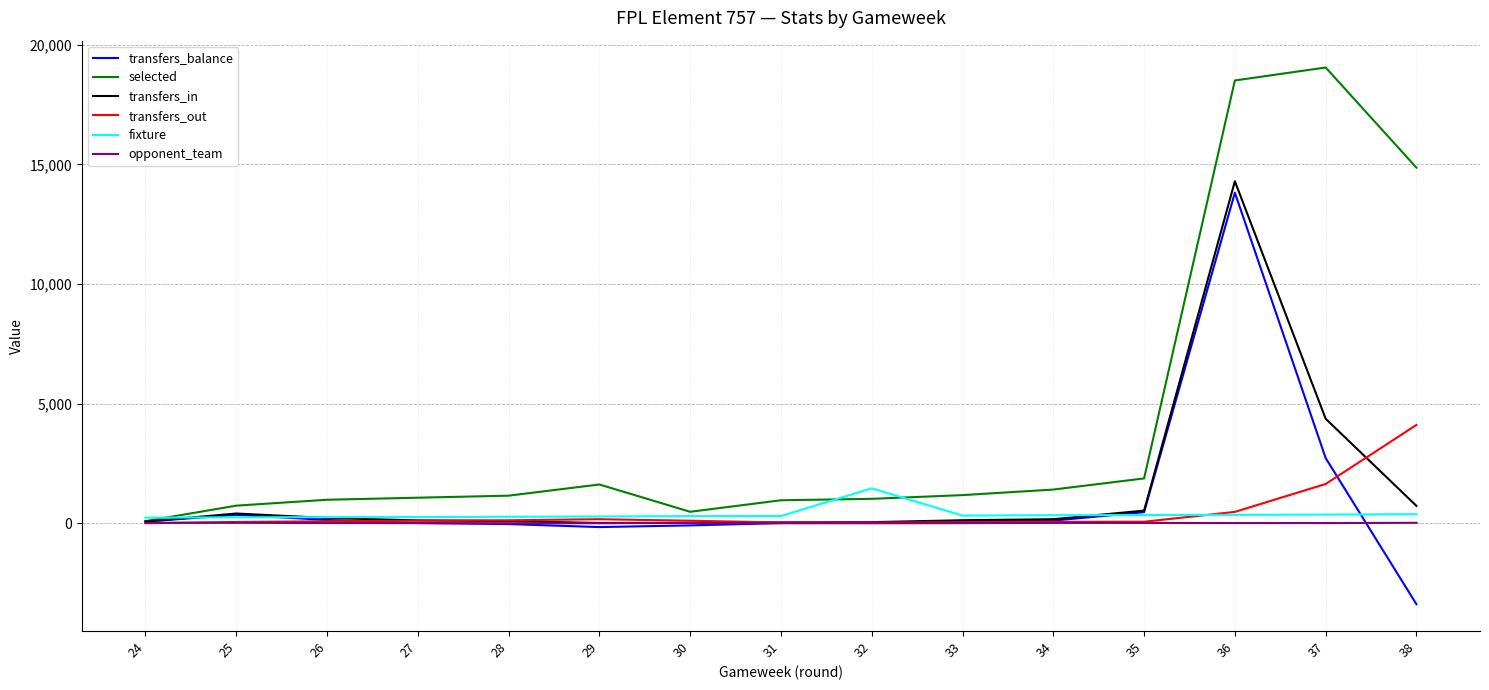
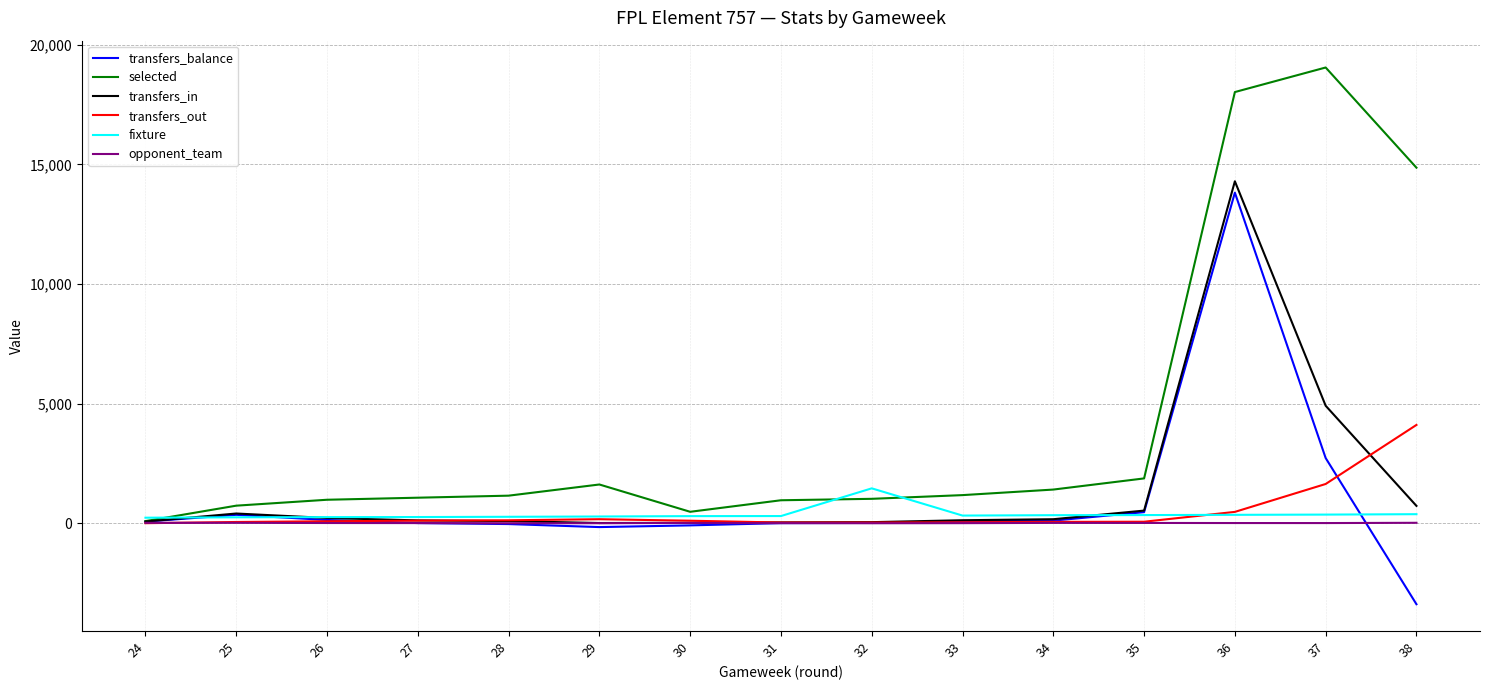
  {
    "transfers_balance": {
      "29": "-200",
      "36": "13,800",
      "37": "2,700",
      "38": "-3,400"
    },
    "selected": {
      "25": "700",
      "26": "1,000",
      "27": "1,100",
      "28": "1,200",
      "29": "1,600",
      "30": "500",
      "31": "1,000",
      "32": "1,000",
      "33": "1,200",
      "34": "1,400",
      "35": "1,900",
-     "36": "18,500",
+     "36": "18,000",
      "37": "19,000",
      "38": "14,900"
    },
    "transfers_in": {
      "36": "14,300",
-     "37": "4,400",
+     "37": "4,900",
      "38": "700"
    },
    "transfers_out": {
      "29": "200",
      "36": "500",
      "37": "1,600",
      "38": "4,100"
    },
    "fixture": {
      "24": "200",
      "27": "300",
      "28": "300",
      "29": "300",
      "30": "300",
      "31": "300",
      "32": "1,500",
      "33": "300",
      "34": "300",
      "35": "300",
      "36": "400",
      "37": "400",
      "38": "400"
    },
    "opponent_team": {
      "36": "0",
      "37": "0",
      "38": "0"
    }
  }
